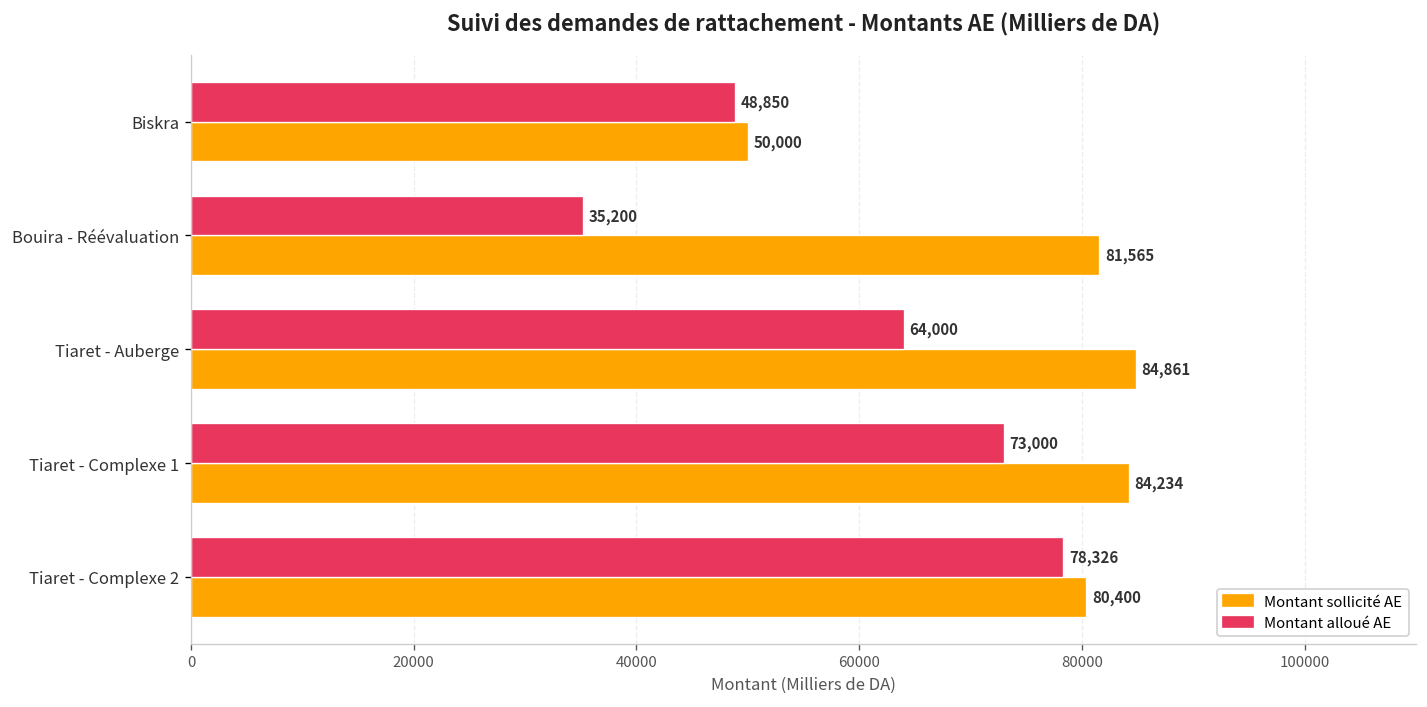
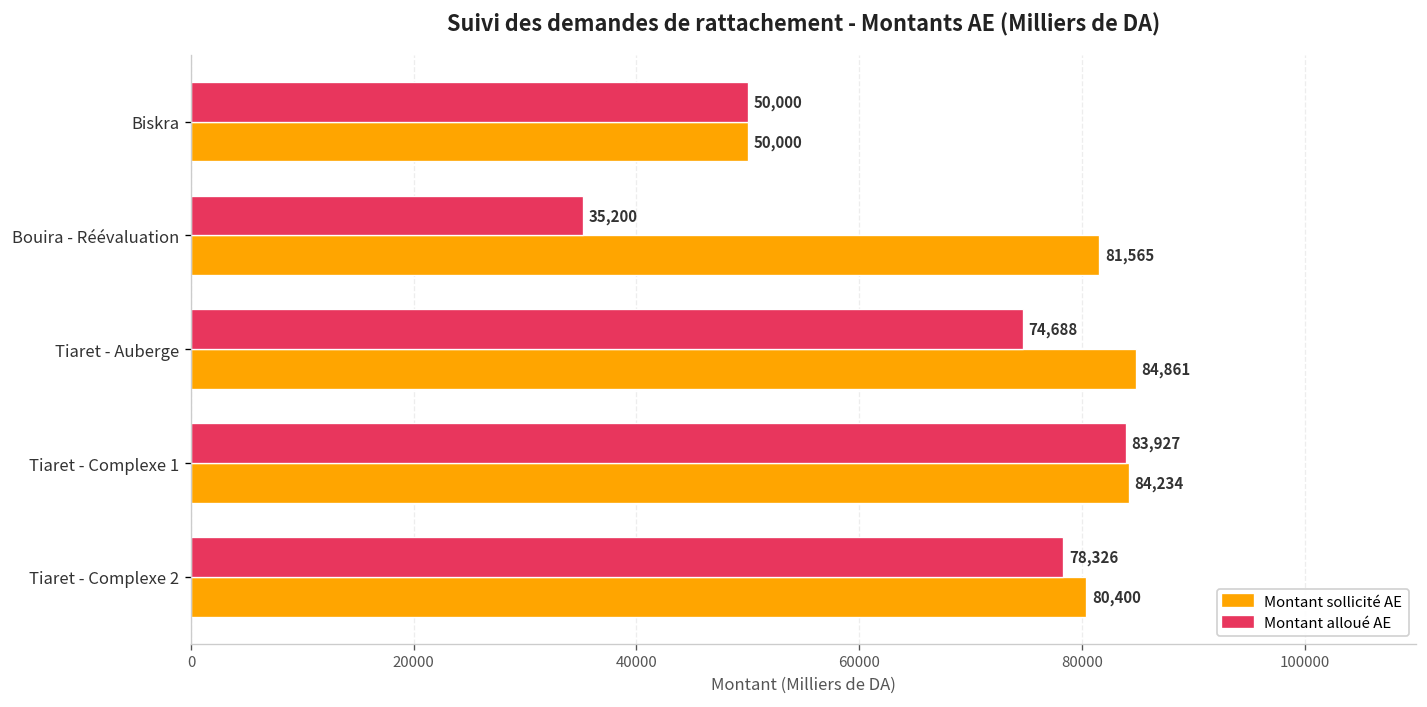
  {
    "Montant sollicité AE": {
      "Biskra": "50,000",
      "Bouira - Réévaluation": "81,565",
      "Tiaret - Auberge": "84,861",
      "Tiaret - Complexe 1": "84,234",
      "Tiaret - Complexe 2": "80,400"
    },
    "Montant alloué AE": {
-     "Biskra": "48,850",
+     "Biskra": "50,000",
      "Bouira - Réévaluation": "35,200",
-     "Tiaret - Auberge": "64,000",
-     "Tiaret - Complexe 1": "73,000",
+     "Tiaret - Auberge": "74,688",
+     "Tiaret - Complexe 1": "83,927",
      "Tiaret - Complexe 2": "78,326"
    }
  }
